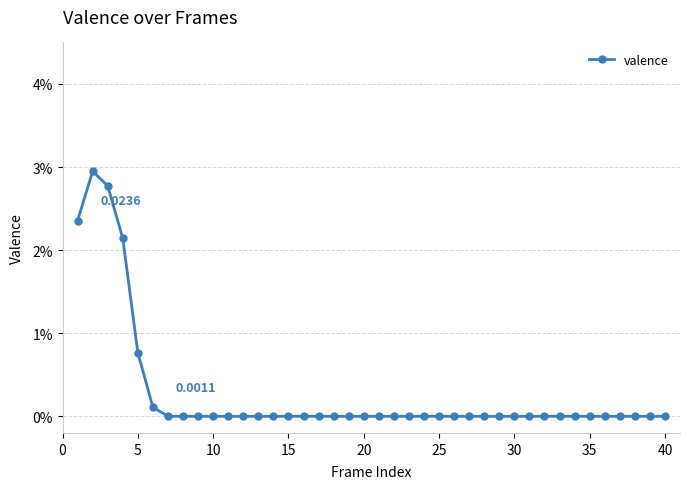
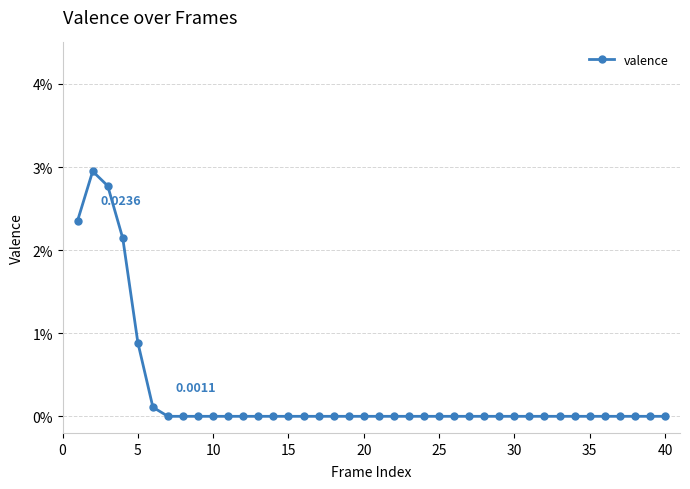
  {
-   "5": "0.8%",
+   "5": "0.9%",
    "15": "0.0%",
    "20": "0.0%",
    "25": "0.0%",
    "30": "0.0%",
    "35": "0.0%",
    "40": "0.0%"
  }
